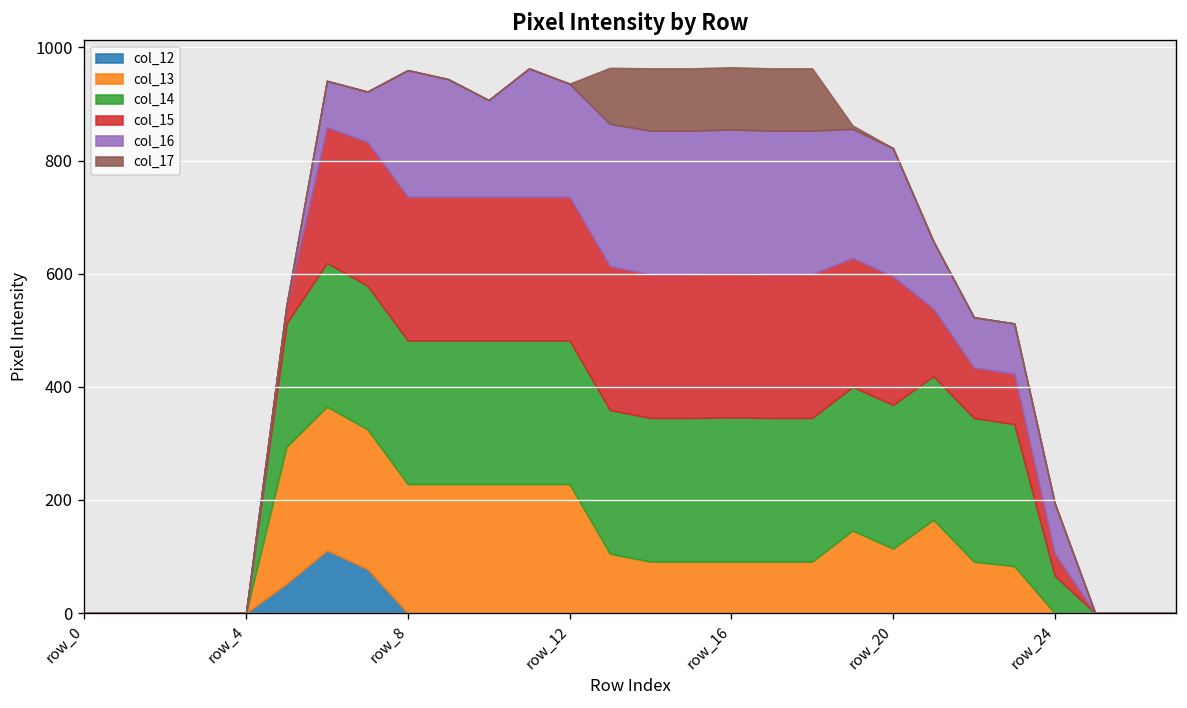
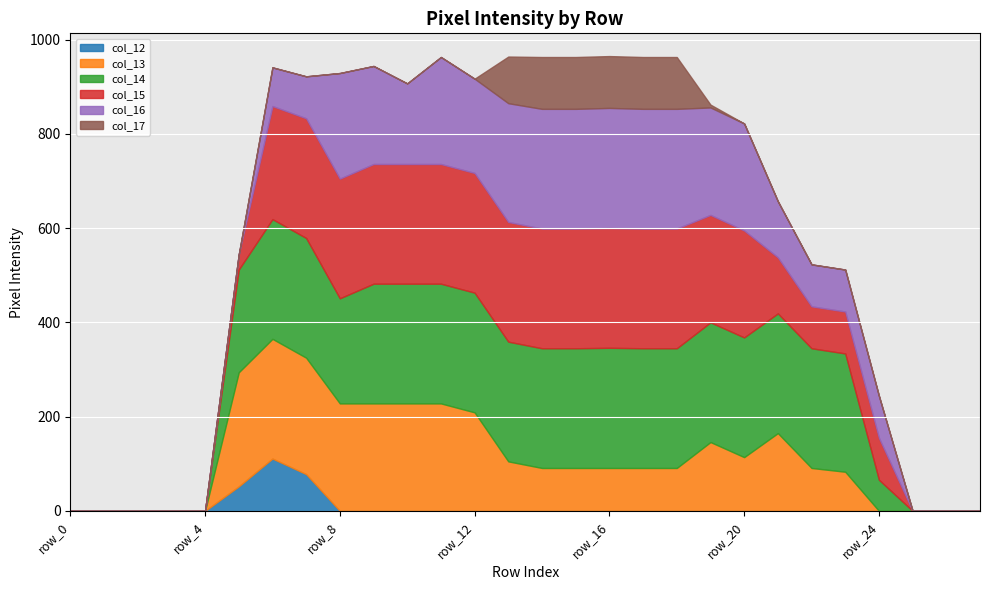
  {
    "col_12": {
      "row_8": 0,
      "row_12": 0,
      "row_16": 0,
      "row_20": 0
    },
    "col_13": {
      "row_8": 230,
-     "row_12": 230,
+     "row_12": 210,
      "row_16": 90,
      "row_20": 110
    },
    "col_14": {
-     "row_8": 250,
+     "row_8": 220,
      "row_12": 250,
      "row_16": 260,
      "row_20": 250,
      "row_24": 70
    },
    "col_15": {
      "row_8": 250,
      "row_12": 250,
      "row_16": 250,
      "row_20": 230,
-     "row_24": 40
+     "row_24": 90
    },
    "col_16": {
      "row_16": 260
    },
    "col_17": {
      "row_16": 110
    }
  }
